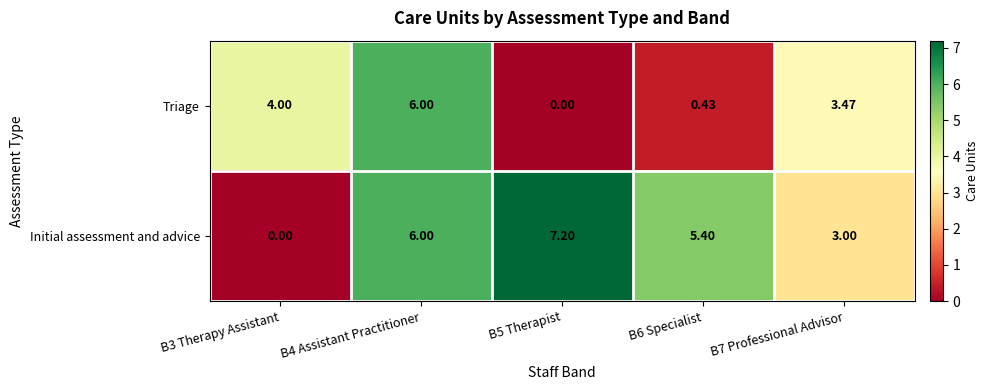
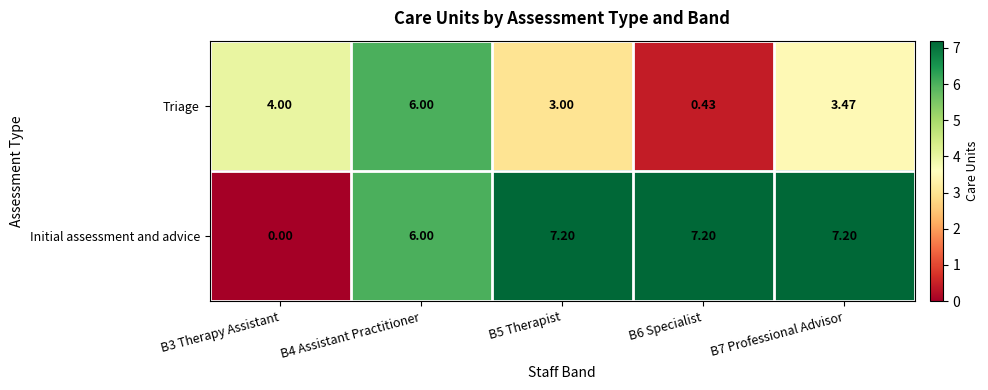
  {
    "Triage": {
      "B3 Therapy Assistant": 4.00,
      "B4 Assistant Practitioner": 6.00,
-     "B5 Therapist": 0.00,
+     "B5 Therapist": 3.00,
      "B6 Specialist": 0.43,
      "B7 Professional Advisor": 3.47
    },
    "Initial assessment and advice": {
      "B3 Therapy Assistant": 0.00,
      "B4 Assistant Practitioner": 6.00,
      "B5 Therapist": 7.20,
-     "B6 Specialist": 5.40,
-     "B7 Professional Advisor": 3.00
+     "B6 Specialist": 7.20,
+     "B7 Professional Advisor": 7.20
    }
  }
